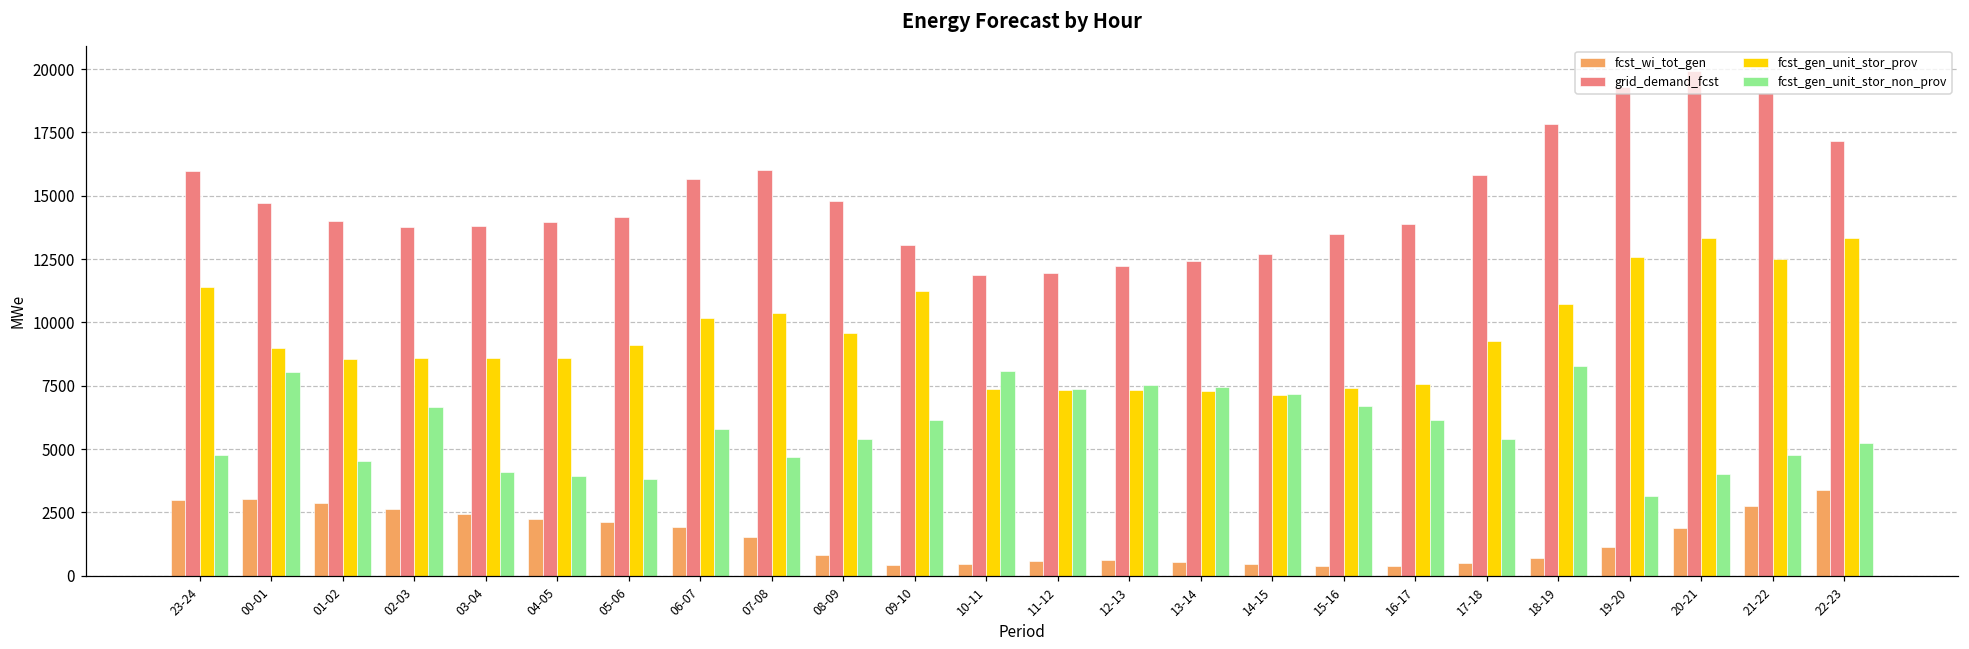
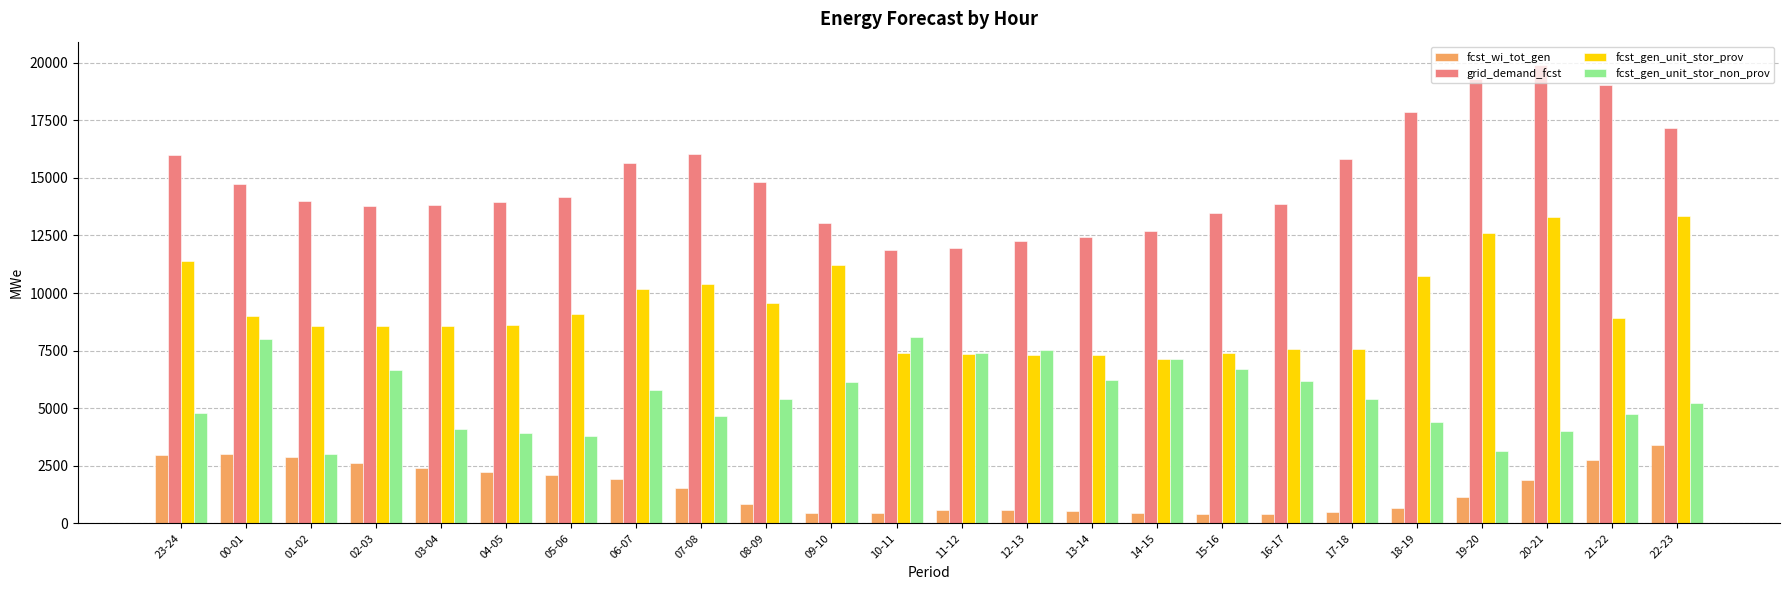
  {
    "fcst_gen_unit_stor_prov": {
      "23-24": 11400,
      "00-01": 9000,
      "01-02": 8600,
      "02-03": 8600,
      "03-04": 8600,
      "04-05": 8600,
      "05-06": 9100,
      "06-07": 10200,
      "07-08": 10400,
      "08-09": 9600,
      "09-10": 11200,
      "10-11": 7400,
      "11-12": 7300,
      "12-13": 7300,
      "13-14": 7300,
      "14-15": 7100,
      "15-16": 7400,
      "16-17": 7600,
-     "17-18": 9300,
+     "17-18": 7600,
      "18-19": 10700,
      "19-20": 12600,
      "20-21": 13300,
-     "21-22": 12500,
+     "21-22": 8900,
      "22-23": 13300
    },
    "fcst_gen_unit_stor_non_prov": {
      "23-24": 4800,
      "00-01": 8000,
-     "01-02": 4500,
+     "01-02": 3000,
      "02-03": 6700,
      "03-04": 4100,
      "04-05": 3900,
      "05-06": 3800,
      "06-07": 5800,
      "07-08": 4700,
      "08-09": 5400,
      "09-10": 6100,
      "10-11": 8100,
      "11-12": 7400,
      "12-13": 7500,
-     "13-14": 7500,
+     "13-14": 6200,
      "14-15": 7200,
      "15-16": 6700,
      "16-17": 6200,
      "17-18": 5400,
-     "18-19": 8300,
+     "18-19": 4400,
      "19-20": 3100,
      "20-21": 4000,
      "21-22": 4800,
      "22-23": 5200
    }
  }
